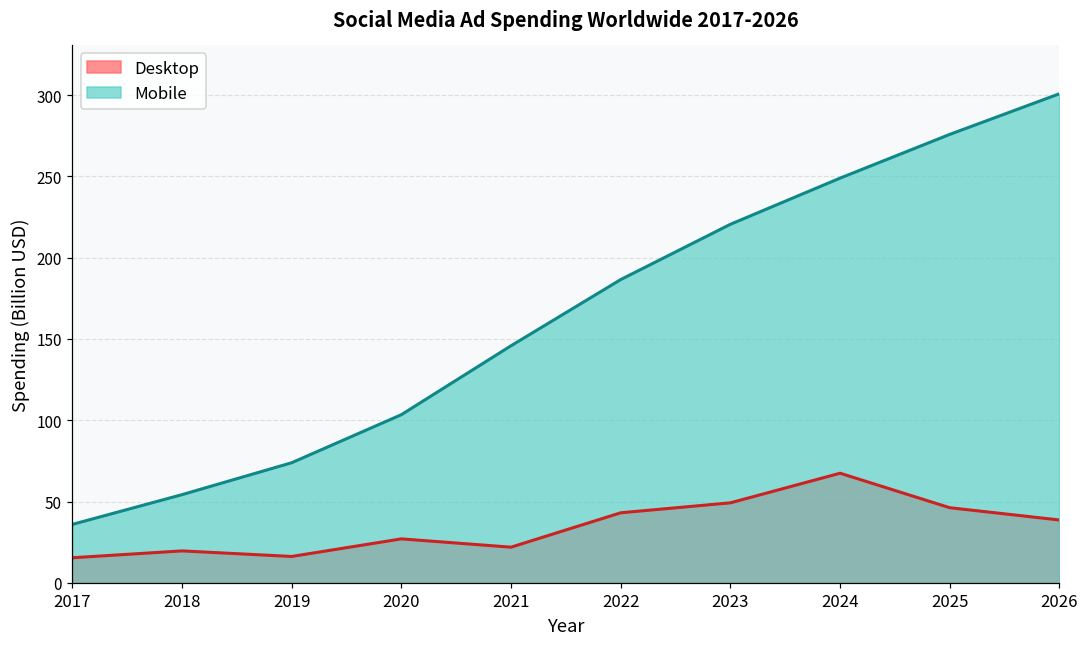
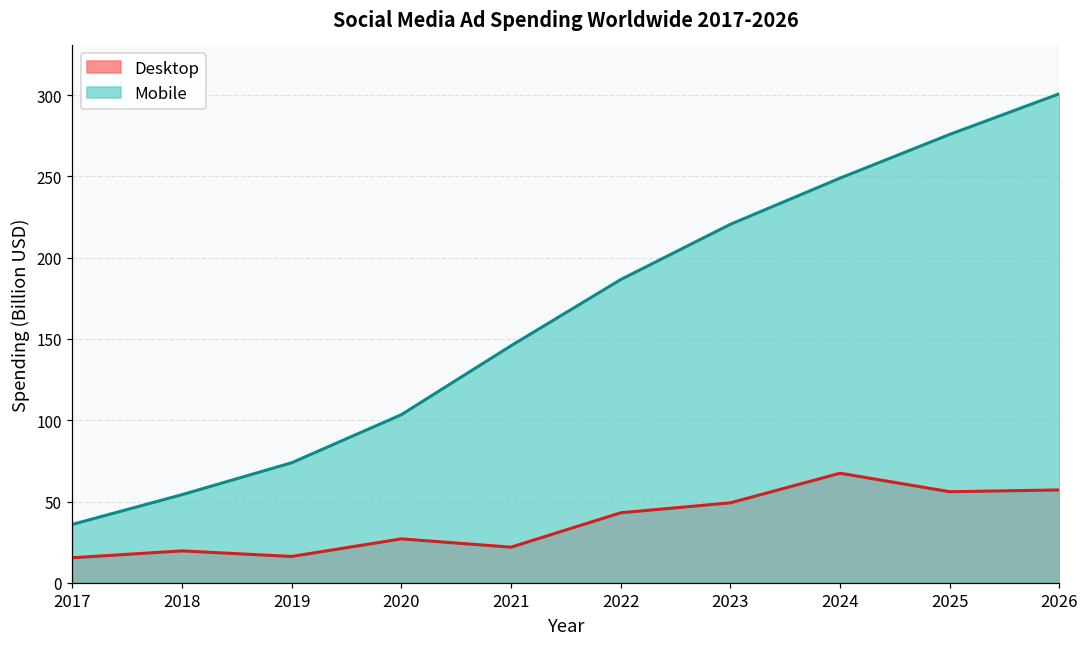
  {
    "Desktop": {
      "2017": 15,
      "2018": 20,
      "2019": 16,
      "2020": 27,
      "2021": 22,
      "2022": 43,
      "2023": 49,
      "2024": 67,
-     "2025": 46,
-     "2026": 39
+     "2025": 56,
+     "2026": 57
    },
    "Mobile": {
      "2017": 36,
      "2018": 54,
      "2019": 74,
      "2020": 103,
      "2021": 146,
      "2022": 187,
      "2023": 221,
      "2024": 249,
      "2025": 276,
      "2026": 301
    }
  }
